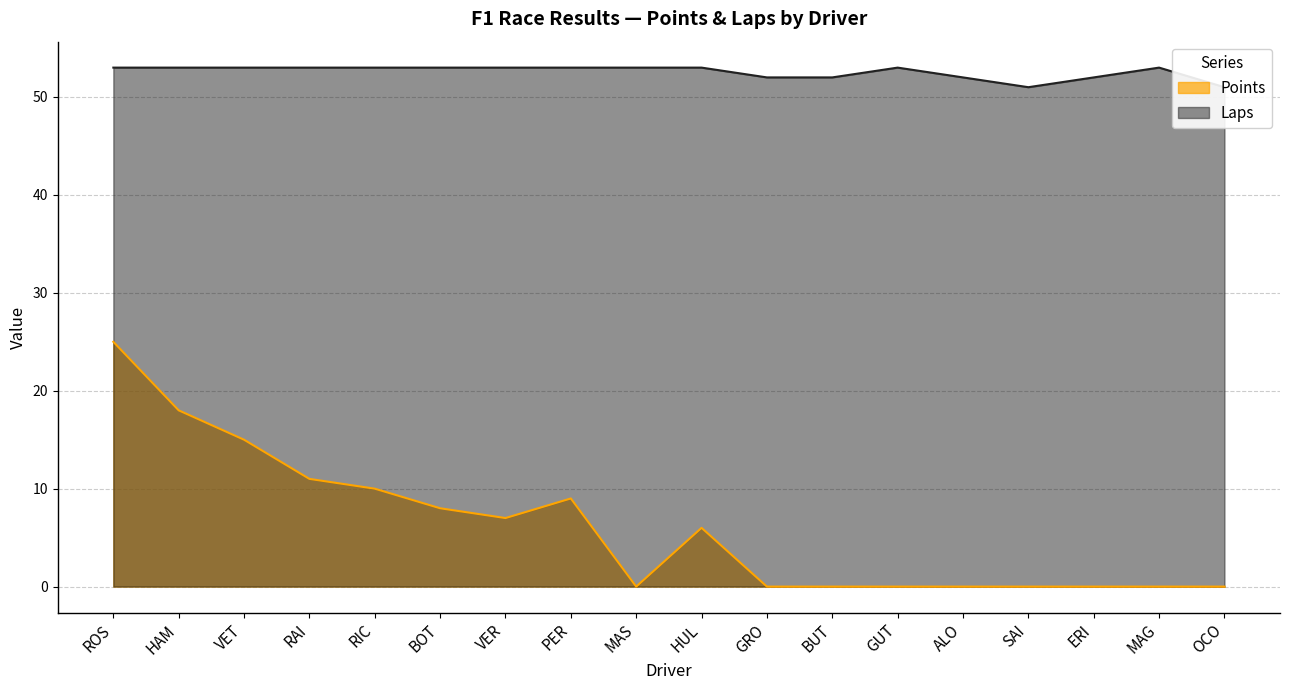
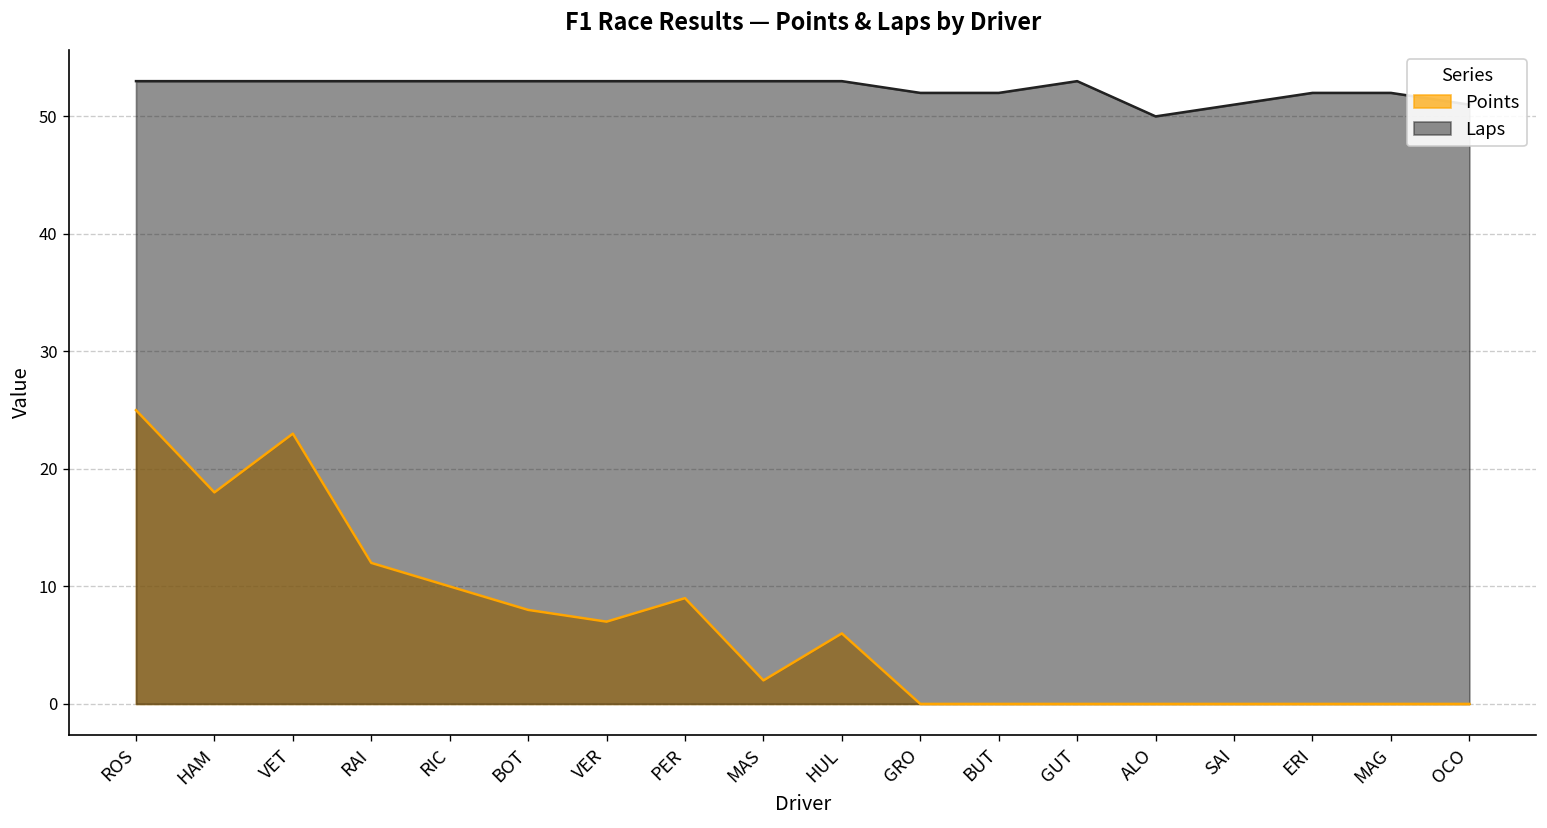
  {
    "Points": {
      "ROS": 25,
      "HAM": 18,
-     "VET": 15,
-     "RAI": 11,
+     "VET": 23,
+     "RAI": 12,
      "RIC": 10,
      "BOT": 8,
      "VER": 7,
      "PER": 9,
-     "MAS": 0,
+     "MAS": 2,
      "HUL": 6,
      "GRO": 0,
      "BUT": 0,
      "GUT": 0,
      "ALO": 0,
      "SAI": 0,
      "ERI": 0,
      "MAG": 0,
      "OCO": 0
    },
    "Laps": {
      "ROS": 53,
      "HAM": 53,
      "VET": 53,
      "RAI": 53,
      "RIC": 53,
      "BOT": 53,
      "VER": 53,
      "PER": 53,
      "MAS": 53,
      "HUL": 53,
      "GRO": 52,
      "BUT": 52,
      "GUT": 53,
-     "ALO": 52,
+     "ALO": 50,
      "SAI": 51,
      "ERI": 52,
-     "MAG": 53
+     "MAG": 52
    }
  }
